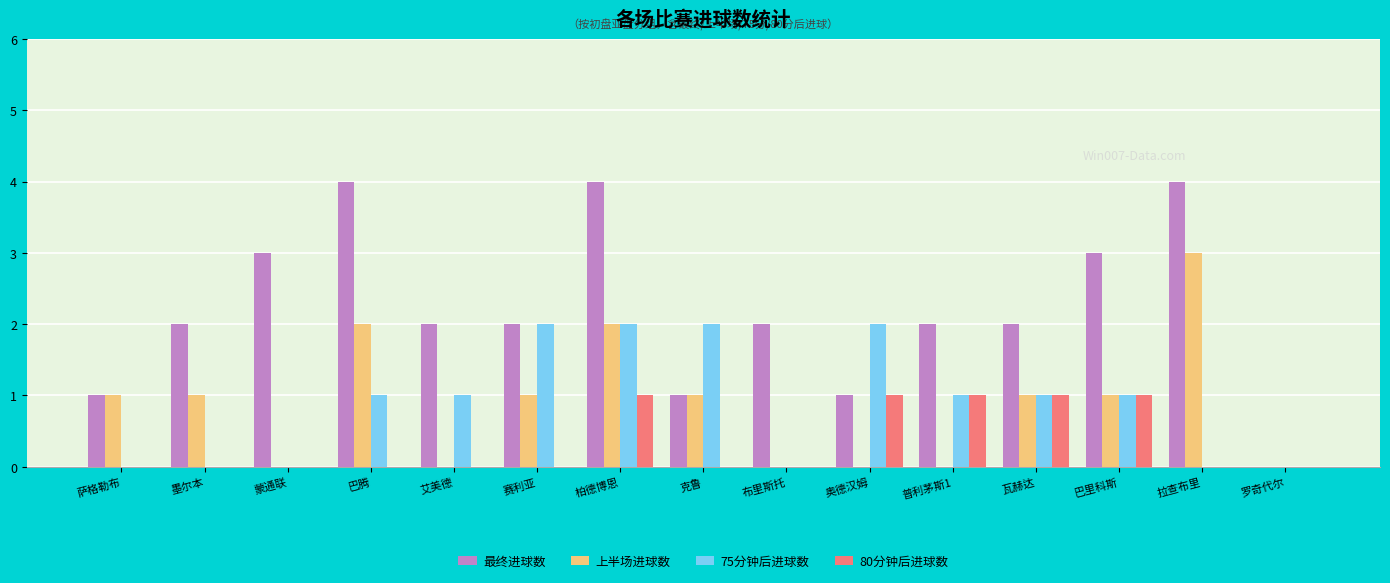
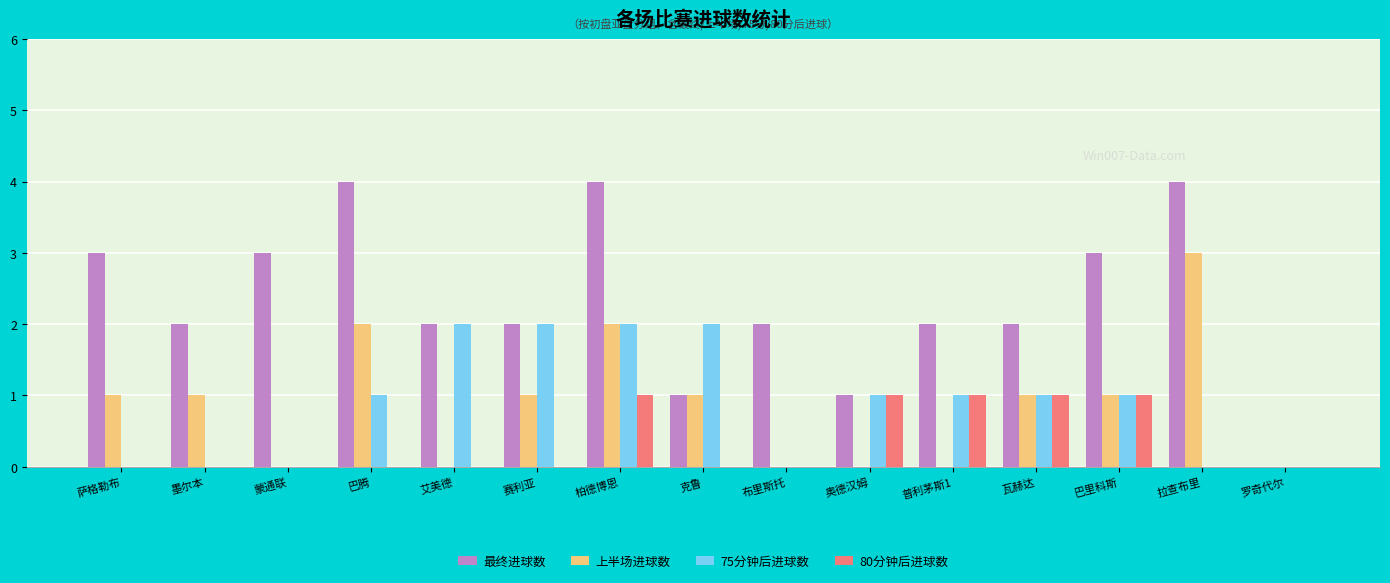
  {
    "最终进球数": {
-     "萨格勒布": 1,
+     "萨格勒布": 3,
      "墨尔本": 2,
      "蒙通联": 3,
      "巴腾": 4,
      "艾美德": 2,
      "赛利亚": 2,
      "柏德博恩": 4,
      "克鲁": 1,
      "布里斯托": 2,
      "奥德汉姆": 1,
      "普利茅斯1": 2,
      "瓦赫达": 2,
      "巴里科斯": 3,
      "拉查布里": 4,
      "罗奇代尔": 0
    },
    "上半场进球数": {
      "萨格勒布": 1,
      "墨尔本": 1,
      "蒙通联": 0,
      "巴腾": 2,
      "艾美德": 0,
      "赛利亚": 1,
      "柏德博恩": 2,
      "克鲁": 1,
      "布里斯托": 0,
      "奥德汉姆": 0,
      "普利茅斯1": 0,
      "瓦赫达": 1,
      "巴里科斯": 1,
      "拉查布里": 3,
      "罗奇代尔": 0
    },
    "75分钟后进球数": {
      "萨格勒布": 0,
      "墨尔本": 0,
      "蒙通联": 0,
      "巴腾": 1,
-     "艾美德": 1,
+     "艾美德": 2,
      "赛利亚": 2,
      "柏德博恩": 2,
      "克鲁": 2,
      "布里斯托": 0,
-     "奥德汉姆": 2,
+     "奥德汉姆": 1,
      "普利茅斯1": 1,
      "瓦赫达": 1,
      "巴里科斯": 1,
      "拉查布里": 0,
      "罗奇代尔": 0
    },
    "80分钟后进球数": {
      "萨格勒布": 0,
      "墨尔本": 0,
      "蒙通联": 0,
      "巴腾": 0,
      "艾美德": 0,
      "赛利亚": 0,
      "柏德博恩": 1,
      "克鲁": 0,
      "布里斯托": 0,
      "奥德汉姆": 1,
      "普利茅斯1": 1,
      "瓦赫达": 1,
      "巴里科斯": 1,
      "拉查布里": 0,
      "罗奇代尔": 0
    }
  }
